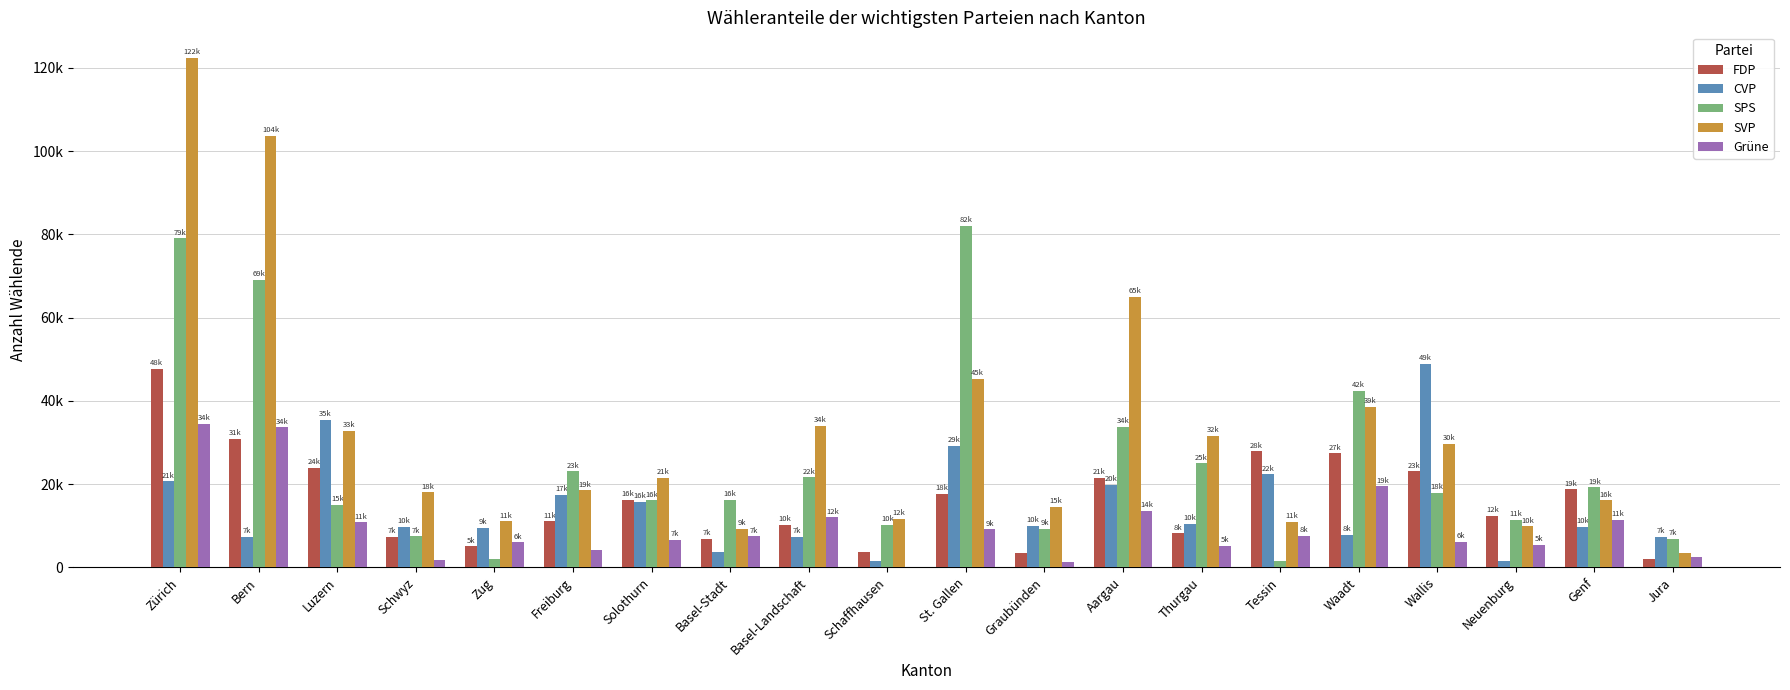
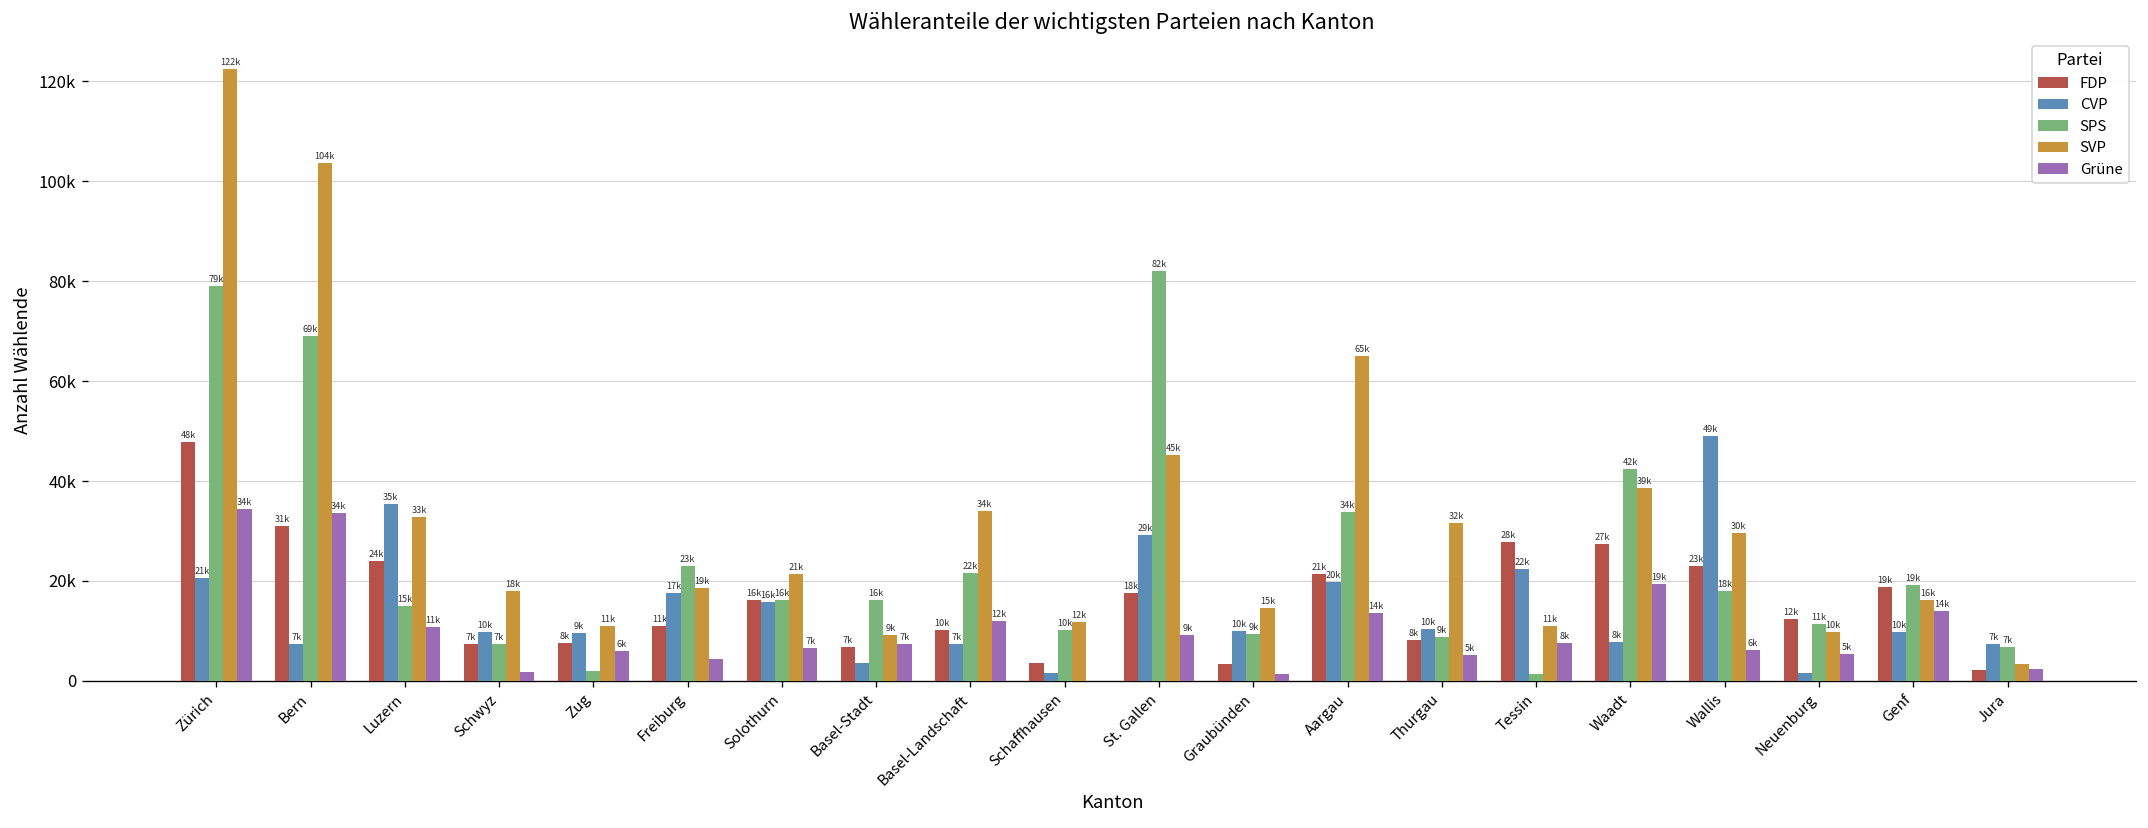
  {
    "FDP": {
      "Zürich": "48k",
      "Bern": "31k",
      "Luzern": "24k",
      "Schwyz": "7k",
-     "Zug": "5k",
+     "Zug": "8k",
      "Freiburg": "11k",
      "Solothurn": "16k",
      "Basel-Stadt": "7k",
      "Basel-Landschaft": "10k",
      "St. Gallen": "18k",
      "Aargau": "21k",
      "Thurgau": "8k",
      "Tessin": "28k",
      "Waadt": "27k",
      "Wallis": "23k",
      "Neuenburg": "12k",
      "Genf": "19k"
    },
    "CVP": {
      "Zürich": "21k",
      "Bern": "7k",
      "Luzern": "35k",
      "Schwyz": "10k",
      "Zug": "9k",
      "Freiburg": "17k",
      "Solothurn": "16k",
      "Basel-Landschaft": "7k",
      "St. Gallen": "29k",
      "Graubünden": "10k",
      "Aargau": "20k",
      "Thurgau": "10k",
      "Tessin": "22k",
      "Waadt": "8k",
      "Wallis": "49k",
      "Genf": "10k",
      "Jura": "7k"
    },
    "SPS": {
      "Zürich": "79k",
      "Bern": "69k",
      "Luzern": "15k",
      "Schwyz": "7k",
      "Freiburg": "23k",
      "Solothurn": "16k",
      "Basel-Stadt": "16k",
      "Basel-Landschaft": "22k",
      "Schaffhausen": "10k",
      "St. Gallen": "82k",
      "Graubünden": "9k",
      "Aargau": "34k",
-     "Thurgau": "25k",
+     "Thurgau": "9k",
      "Waadt": "42k",
      "Wallis": "18k",
      "Neuenburg": "11k",
      "Genf": "19k",
      "Jura": "7k"
    },
    "SVP": {
      "Zürich": "122k",
      "Bern": "104k",
      "Luzern": "33k",
      "Schwyz": "18k",
      "Zug": "11k",
      "Freiburg": "19k",
      "Solothurn": "21k",
      "Basel-Stadt": "9k",
      "Basel-Landschaft": "34k",
      "Schaffhausen": "12k",
      "St. Gallen": "45k",
      "Graubünden": "15k",
      "Aargau": "65k",
      "Thurgau": "32k",
      "Tessin": "11k",
      "Waadt": "39k",
      "Wallis": "30k",
      "Neuenburg": "10k",
      "Genf": "16k"
    },
    "Grüne": {
      "Zürich": "34k",
      "Bern": "34k",
      "Luzern": "11k",
      "Zug": "6k",
      "Solothurn": "7k",
      "Basel-Stadt": "7k",
      "Basel-Landschaft": "12k",
      "St. Gallen": "9k",
      "Aargau": "14k",
      "Thurgau": "5k",
      "Tessin": "8k",
      "Waadt": "19k",
      "Wallis": "6k",
      "Neuenburg": "5k",
-     "Genf": "11k"
+     "Genf": "14k"
    }
  }
